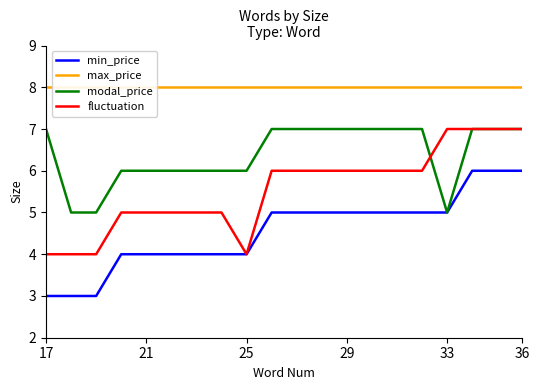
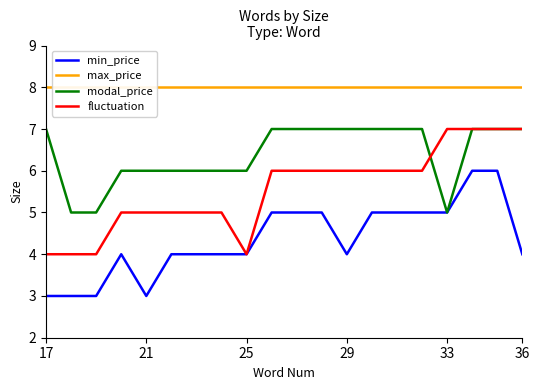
  {
    "min_price": {
      "17": 3,
-     "21": 4,
-     "29": 5,
-     "36": 6
+     "21": 3,
+     "29": 4,
+     "36": 4
    },
    "max_price": {
      "17": 8,
      "25": 8,
      "29": 8,
      "33": 8,
      "36": 8
    },
    "modal_price": {
      "17": 7,
      "21": 6,
      "25": 6,
      "29": 7
    },
    "fluctuation": {
      "17": 4,
      "21": 5,
      "29": 6,
      "33": 7
    }
  }
